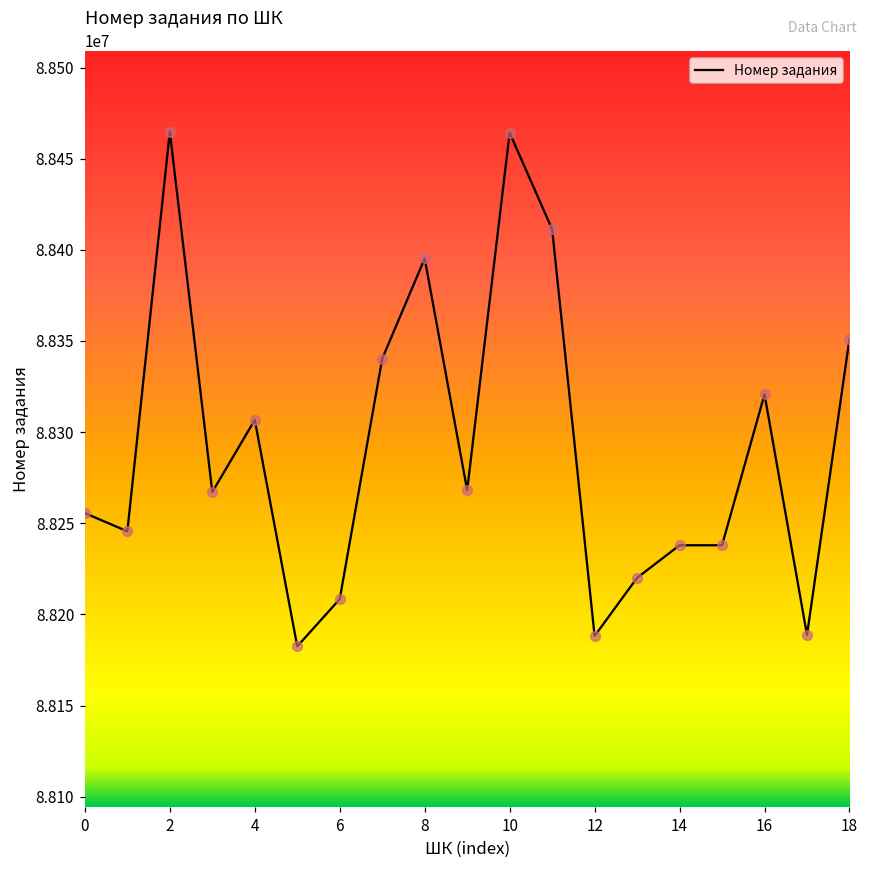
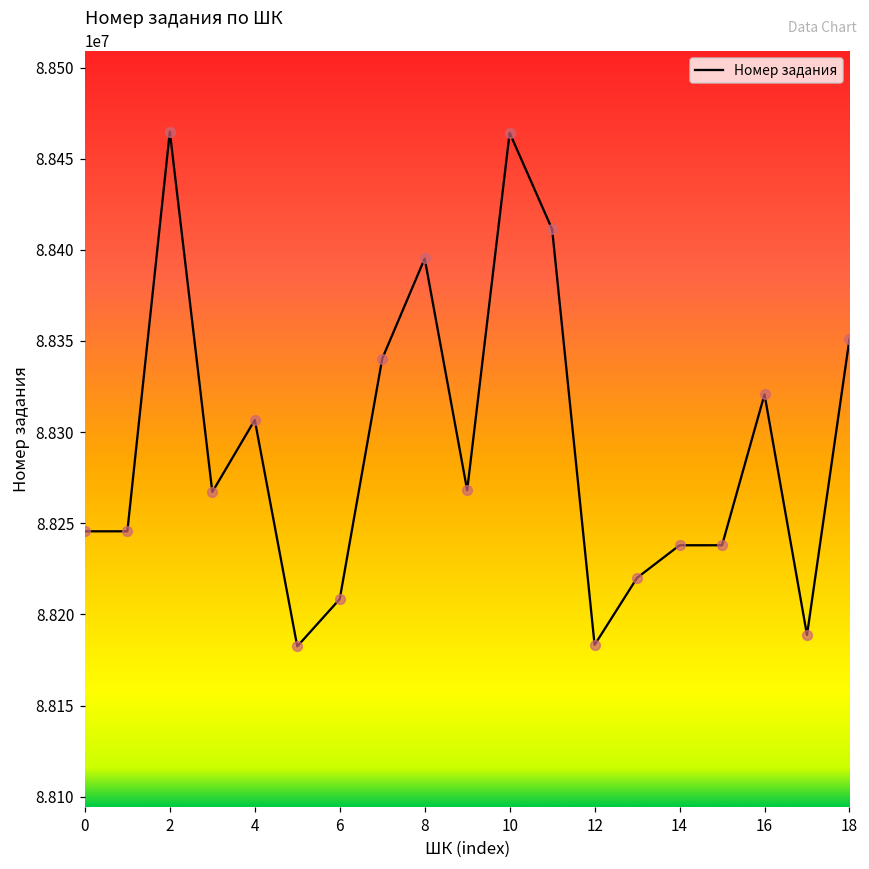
  {
-   "0": 88256000,
+   "0": 88246000,
    "2": 88465000,
    "4": 88307000,
    "6": 88208000,
    "8": 88395000,
    "10": 88464000,
-   "12": 88188000,
+   "12": 88183000,
    "14": 88238000,
    "16": 88321000,
    "18": 88351000
  }
